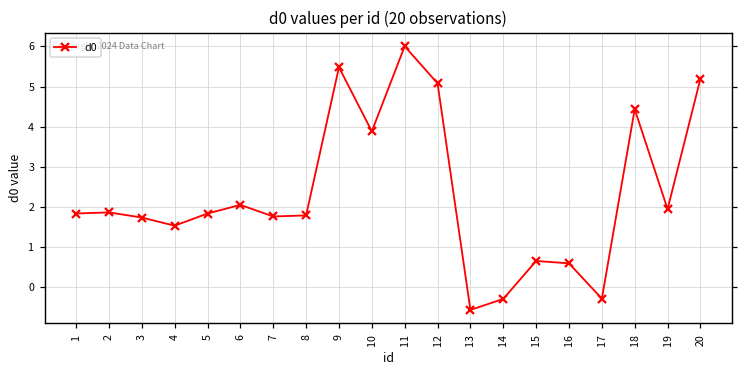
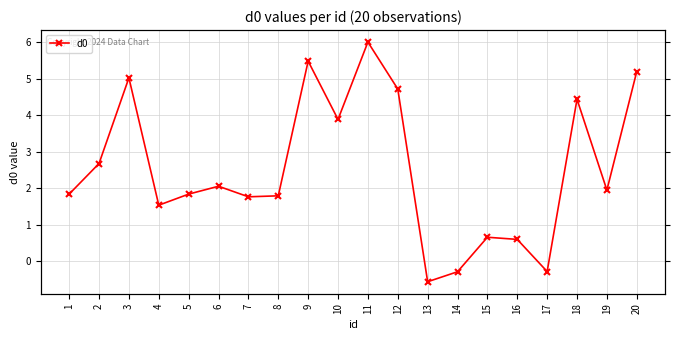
  {
    "1": 1.8,
-   "2": 1.9,
-   "3": 1.7,
+   "2": 2.7,
+   "3": 5.0,
    "4": 1.5,
    "5": 1.8,
    "6": 2.1,
    "7": 1.8,
    "8": 1.8,
    "9": 5.5,
    "10": 3.9,
    "11": 6.0,
-   "12": 5.1,
+   "12": 4.7,
    "13": -0.6,
    "14": -0.3,
    "15": 0.7,
    "16": 0.6,
    "17": -0.3,
    "18": 4.4,
    "19": 1.9,
    "20": 5.2
  }
